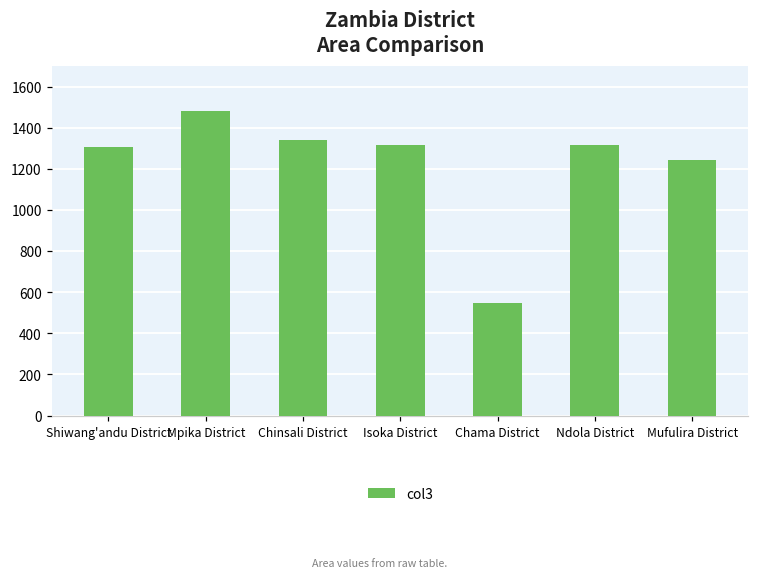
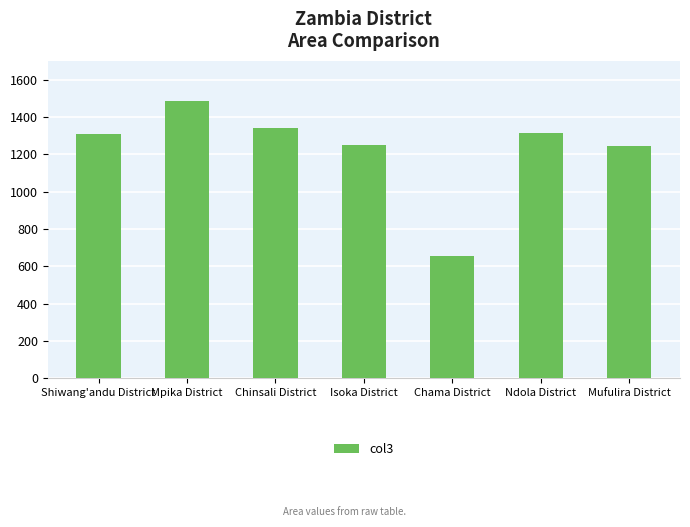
  {
    "Shiwang'andu District": 1310,
    "Mpika District": 1480,
    "Chinsali District": 1340,
-   "Isoka District": 1320,
-   "Chama District": 550,
+   "Isoka District": 1250,
+   "Chama District": 660,
    "Ndola District": 1320,
    "Mufulira District": 1250
  }
